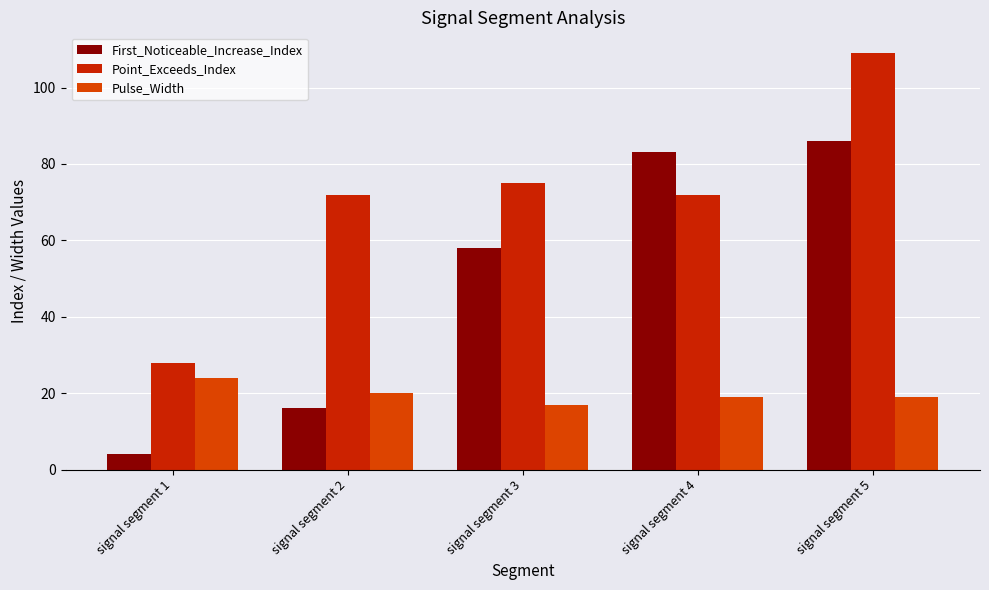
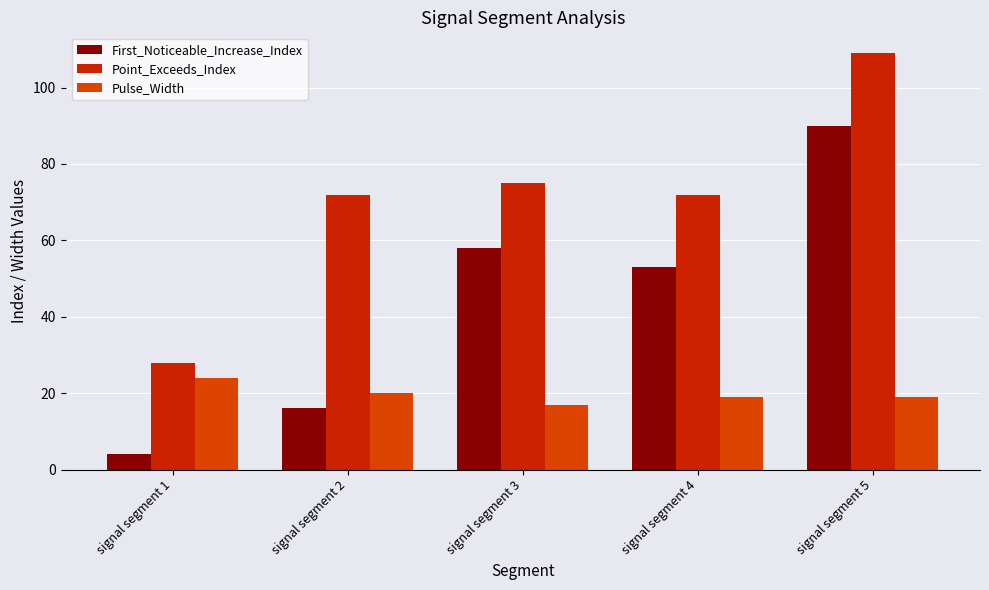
  {
    "First_Noticeable_Increase_Index": {
      "signal segment 1": 4,
      "signal segment 2": 16,
      "signal segment 3": 58,
-     "signal segment 4": 83,
-     "signal segment 5": 86
+     "signal segment 4": 53,
+     "signal segment 5": 90
    }
  }
